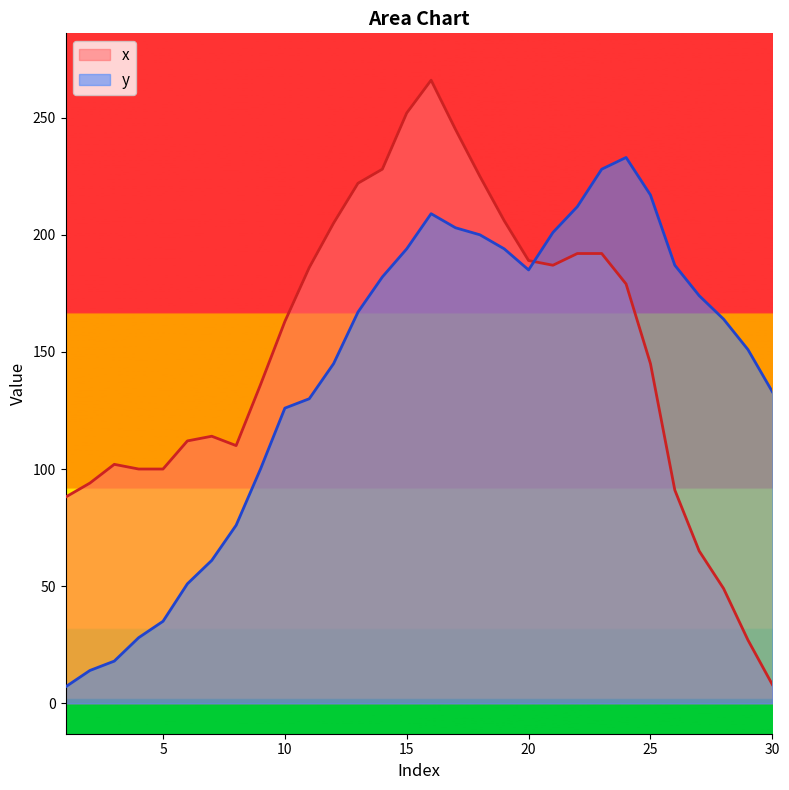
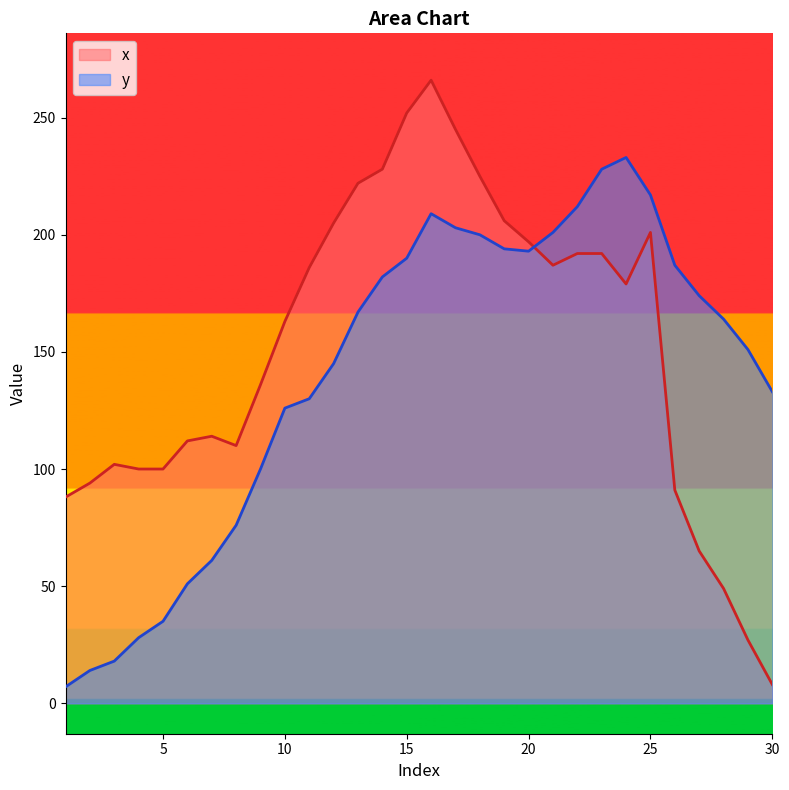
  {
    "y": {
      "5": 35,
      "10": 126,
-     "15": 194,
-     "20": 185,
+     "15": 190,
+     "20": 193,
      "25": 217,
      "30": 133
    },
    "x": {
      "5": 100,
      "10": 163,
      "15": 252,
-     "20": 189,
-     "25": 145,
+     "20": 197,
+     "25": 201,
      "30": 8
    }
  }
